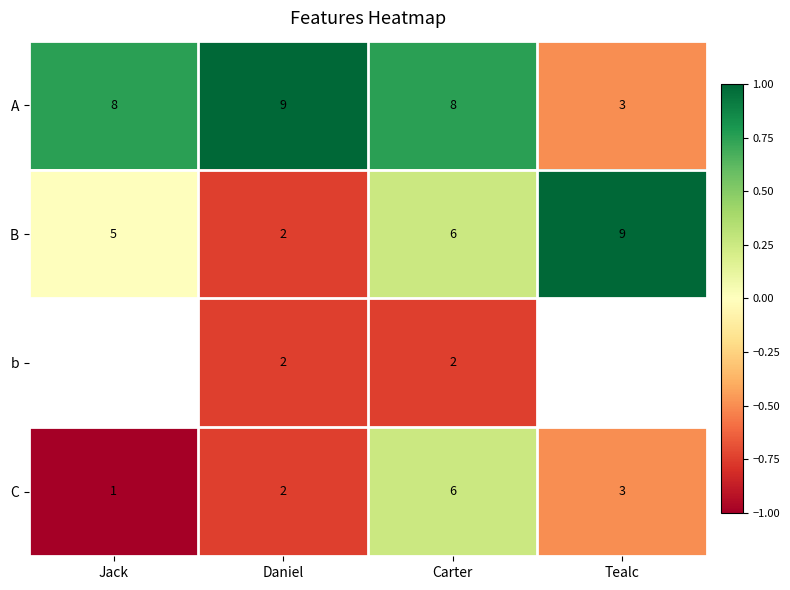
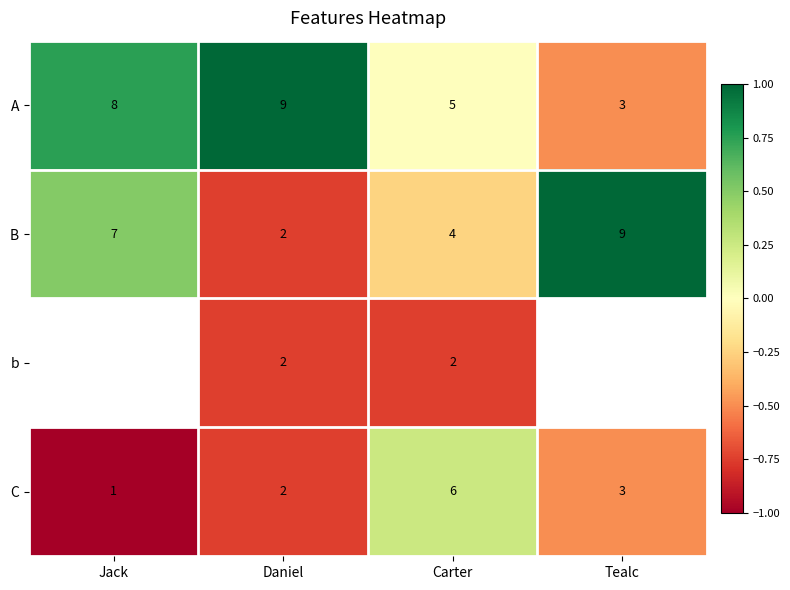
  {
    "A": {
      "Jack": 8,
      "Daniel": 9,
-     "Carter": 8,
+     "Carter": 5,
      "Tealc": 3
    },
    "B": {
-     "Jack": 5,
+     "Jack": 7,
      "Daniel": 2,
-     "Carter": 6,
+     "Carter": 4,
      "Tealc": 9
    },
    "b": {
      "Daniel": 2,
      "Carter": 2
    },
    "C": {
      "Jack": 1,
      "Daniel": 2,
      "Carter": 6,
      "Tealc": 3
    }
  }
